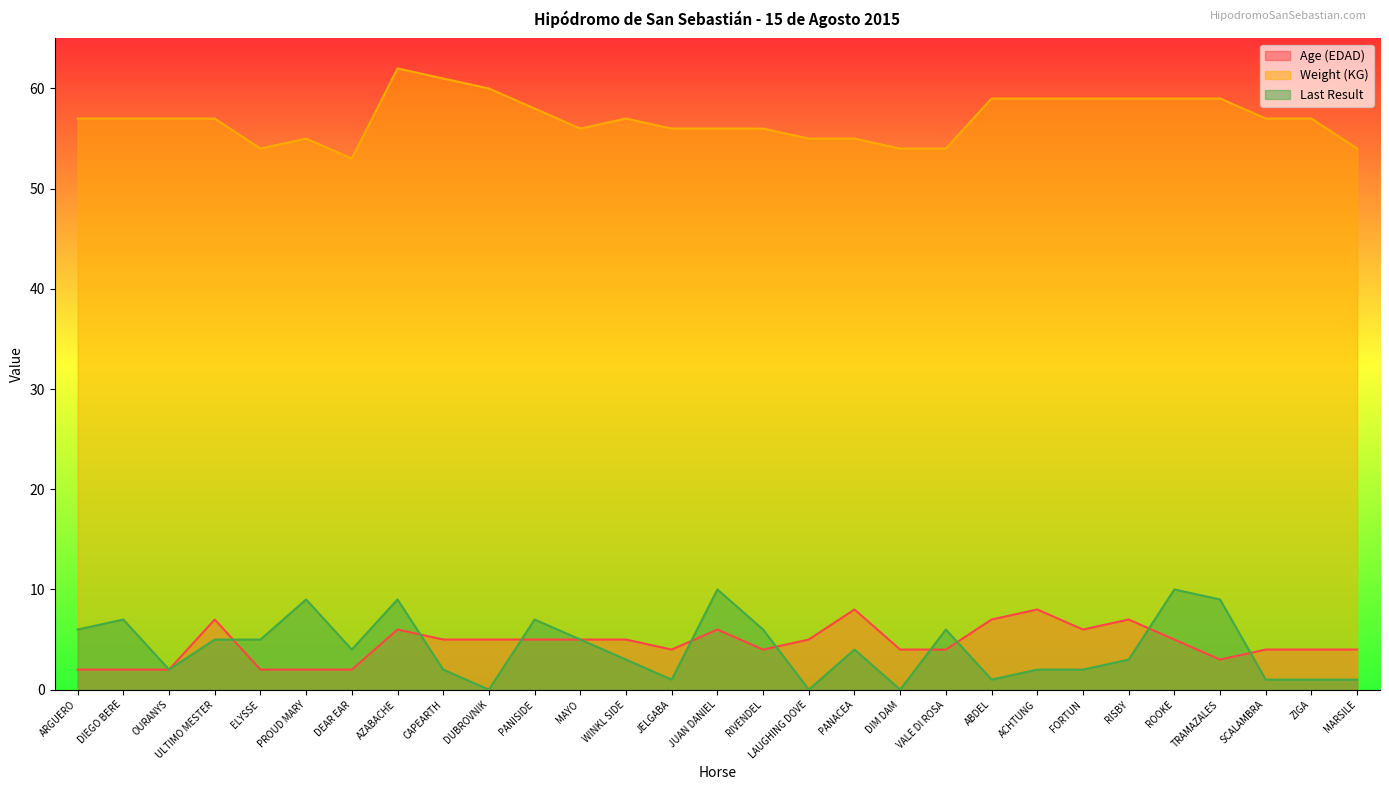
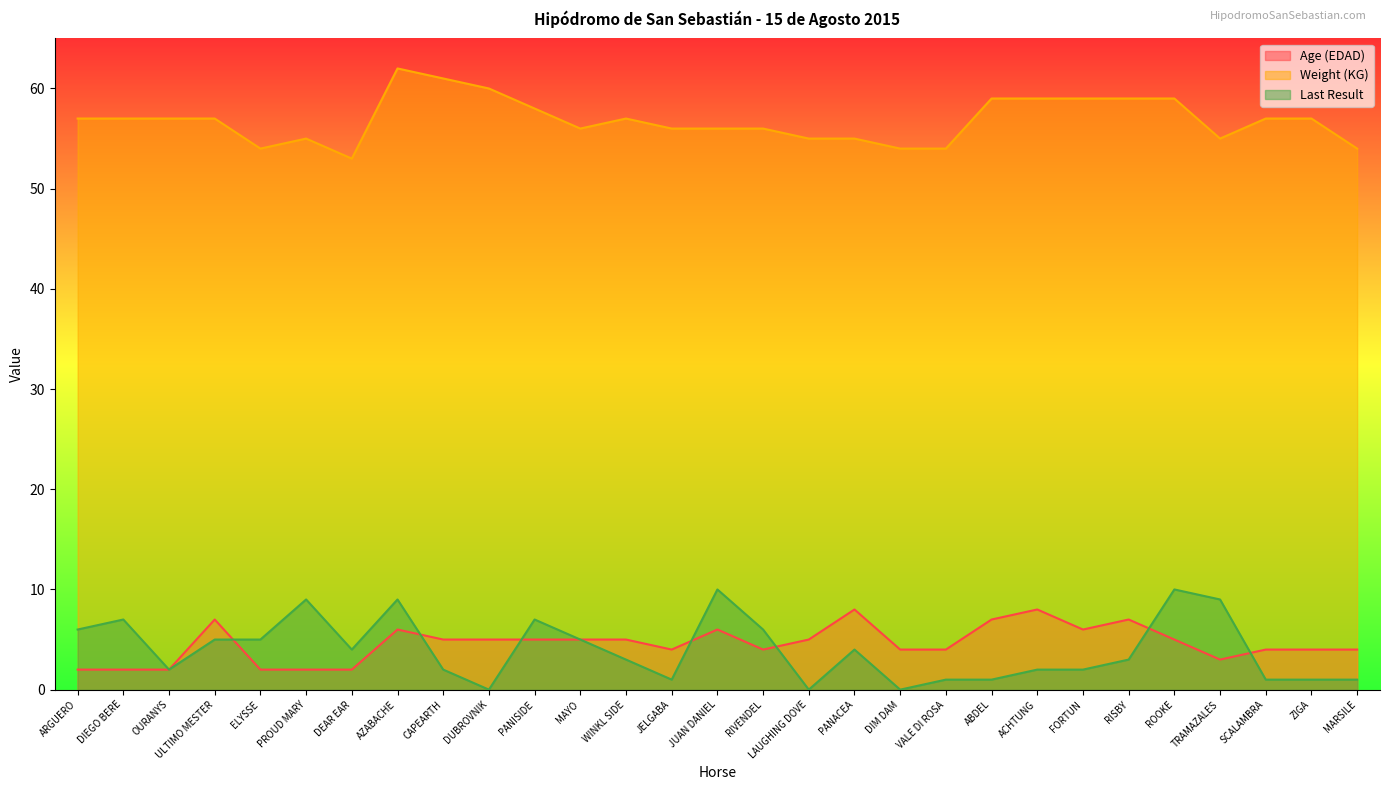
  {
    "Age (EDAD)": {
      "ARGUERO": 2,
      "DIEGO BERE": 2,
      "ULTIMO MESTER": 7,
      "ELYSSE": 2,
      "PROUD MARY": 2,
      "DEAR EAR": 2,
      "AZABACHE": 6,
      "CAPEARTH": 5,
      "DUBROVNIK": 5,
      "PANISIDE": 5,
      "WINKL SIDE": 5,
      "JELGABA": 4,
      "JUAN DANIEL": 6,
      "RIVENDEL": 4,
      "LAUGHING DOVE": 5,
      "PANACEA": 8,
      "DIM DAM": 4,
      "VALE DI ROSA": 4,
      "ABDEL": 7,
      "ACHTUNG": 8,
      "FORTUN": 6,
      "RISBY": 7,
      "ROOKE": 5,
      "TRAMAZALES": 3,
      "SCALAMBRA": 4,
      "ZIGA": 4,
      "MARSILE": 4
    },
    "Weight (KG)": {
      "ARGUERO": 57,
      "DIEGO BERE": 57,
      "OURANYS": 57,
      "ULTIMO MESTER": 57,
      "ELYSSE": 54,
      "PROUD MARY": 55,
      "DEAR EAR": 53,
      "AZABACHE": 62,
      "CAPEARTH": 61,
      "DUBROVNIK": 60,
      "PANISIDE": 58,
      "MAYO": 56,
      "WINKL SIDE": 57,
      "JELGABA": 56,
      "JUAN DANIEL": 56,
      "RIVENDEL": 56,
      "LAUGHING DOVE": 55,
      "PANACEA": 55,
      "DIM DAM": 54,
      "VALE DI ROSA": 54,
      "ABDEL": 59,
      "ACHTUNG": 59,
      "FORTUN": 59,
      "RISBY": 59,
      "ROOKE": 59,
-     "TRAMAZALES": 59,
+     "TRAMAZALES": 55,
      "SCALAMBRA": 57,
      "ZIGA": 57,
      "MARSILE": 54
    },
    "Last Result": {
      "ARGUERO": 6,
      "DIEGO BERE": 7,
      "ULTIMO MESTER": 5,
      "ELYSSE": 5,
      "PROUD MARY": 9,
      "DEAR EAR": 4,
      "AZABACHE": 9,
      "CAPEARTH": 2,
      "DUBROVNIK": 0,
      "PANISIDE": 7,
      "WINKL SIDE": 3,
      "JELGABA": 1,
      "JUAN DANIEL": 10,
      "RIVENDEL": 6,
      "LAUGHING DOVE": 0,
      "PANACEA": 4,
      "DIM DAM": 0,
-     "VALE DI ROSA": 6,
+     "VALE DI ROSA": 1,
      "ABDEL": 1,
      "ACHTUNG": 2,
      "FORTUN": 2,
      "RISBY": 3,
      "ROOKE": 10,
      "TRAMAZALES": 9,
      "SCALAMBRA": 1,
      "ZIGA": 1,
      "MARSILE": 1
    }
  }
